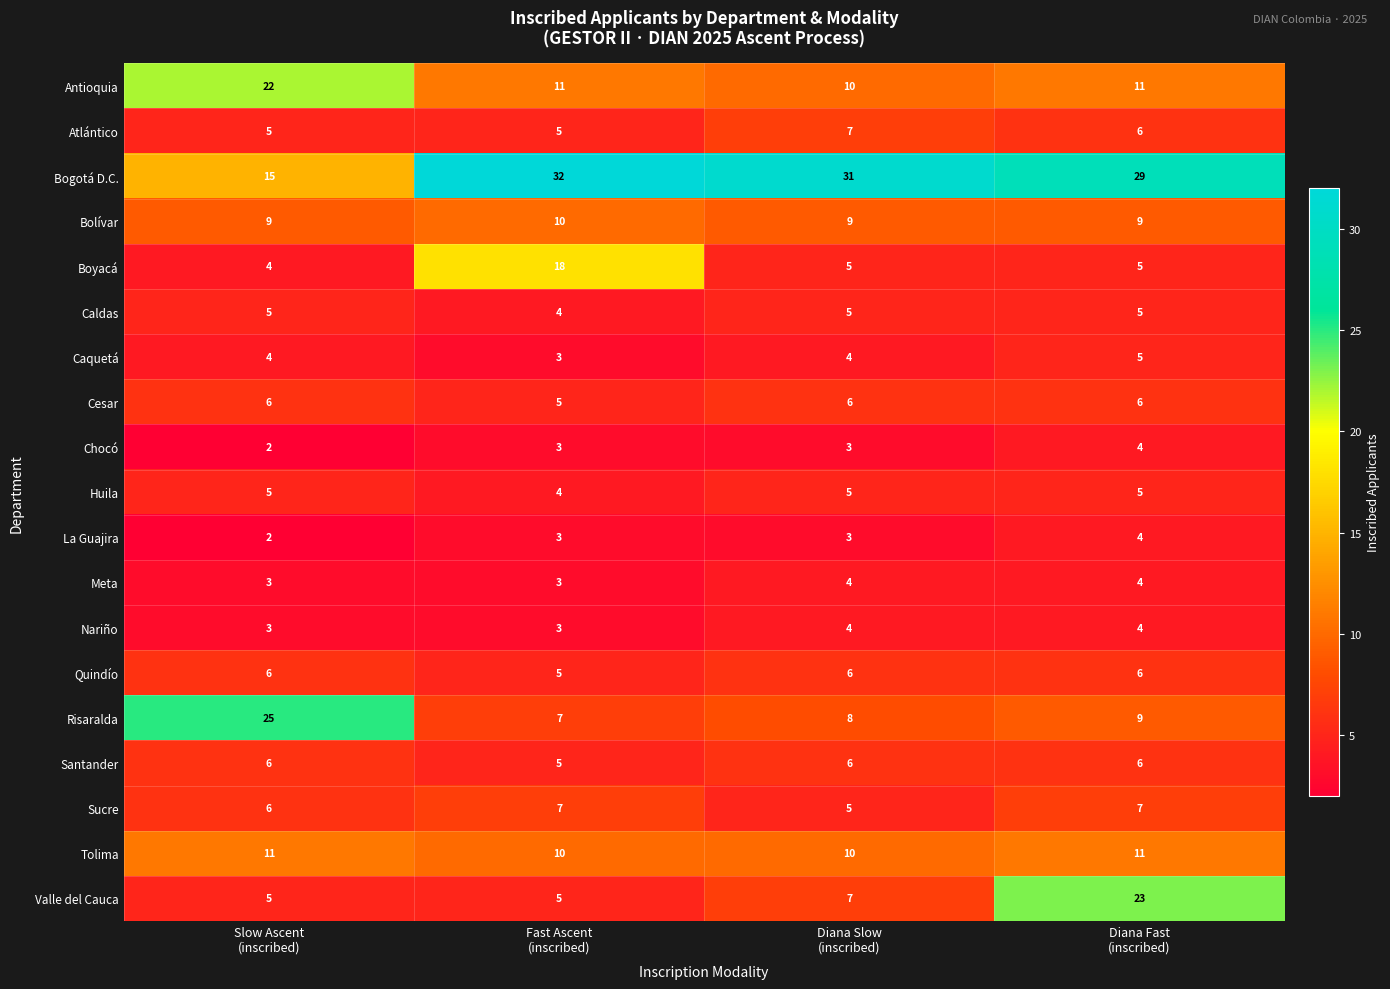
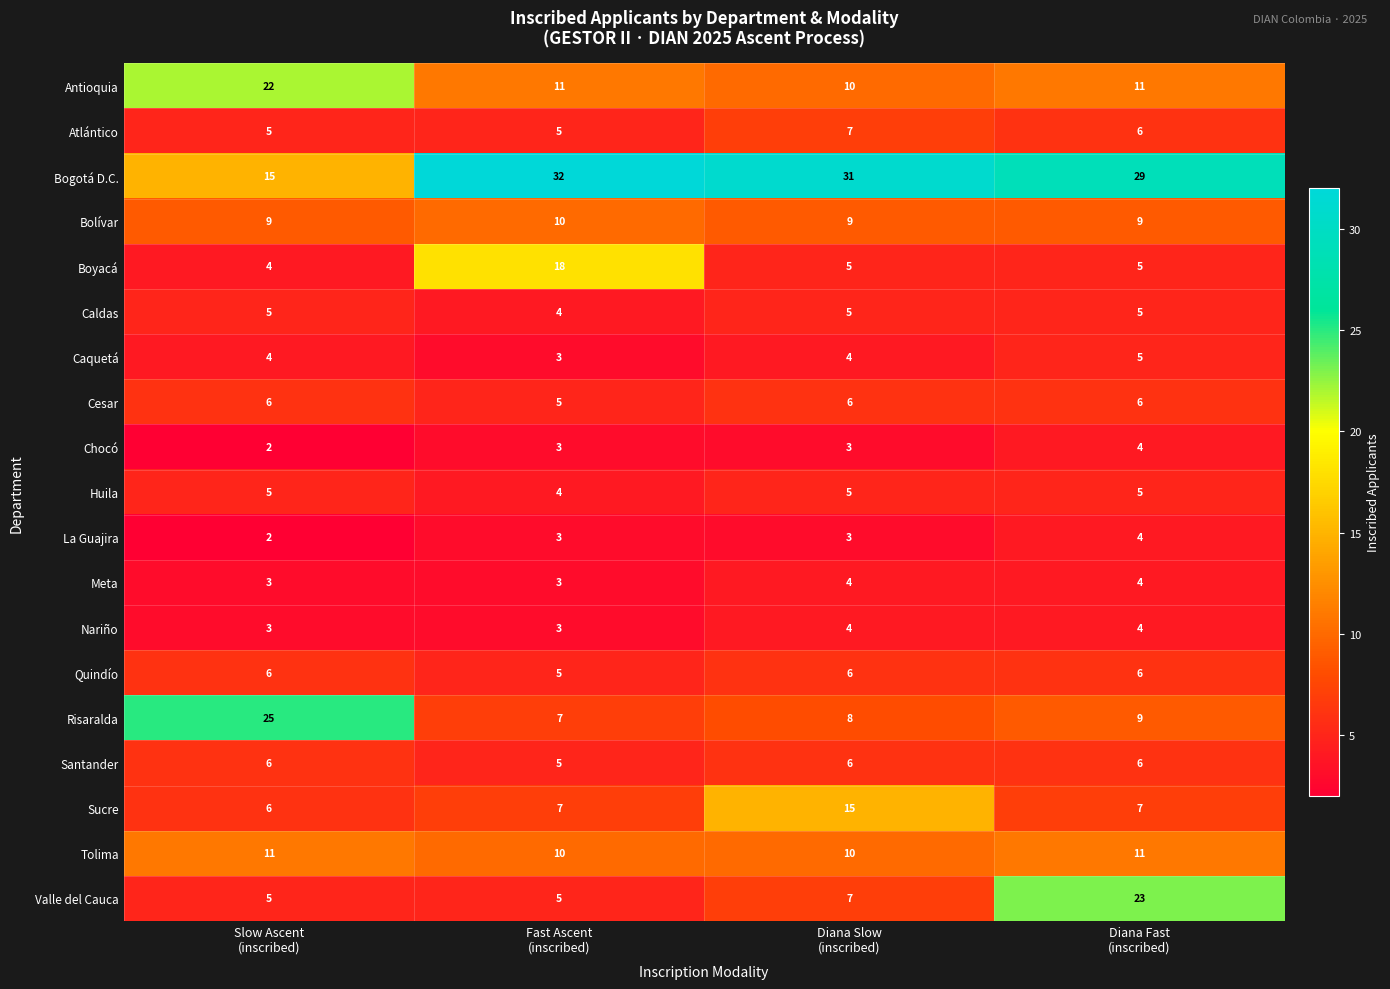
  {
    "Antioquia": {
      "Slow Ascent (inscribed)": 22,
      "Fast Ascent (inscribed)": 11,
      "Diana Slow (inscribed)": 10,
      "Diana Fast (inscribed)": 11
    },
    "Atlántico": {
      "Slow Ascent (inscribed)": 5,
      "Fast Ascent (inscribed)": 5,
      "Diana Slow (inscribed)": 7,
      "Diana Fast (inscribed)": 6
    },
    "Bogotá D.C.": {
      "Slow Ascent (inscribed)": 15,
      "Fast Ascent (inscribed)": 32,
      "Diana Slow (inscribed)": 31,
      "Diana Fast (inscribed)": 29
    },
    "Bolívar": {
      "Slow Ascent (inscribed)": 9,
      "Fast Ascent (inscribed)": 10,
      "Diana Slow (inscribed)": 9,
      "Diana Fast (inscribed)": 9
    },
    "Boyacá": {
      "Slow Ascent (inscribed)": 4,
      "Fast Ascent (inscribed)": 18,
      "Diana Slow (inscribed)": 5,
      "Diana Fast (inscribed)": 5
    },
    "Caldas": {
      "Slow Ascent (inscribed)": 5,
      "Fast Ascent (inscribed)": 4,
      "Diana Slow (inscribed)": 5,
      "Diana Fast (inscribed)": 5
    },
    "Caquetá": {
      "Slow Ascent (inscribed)": 4,
      "Fast Ascent (inscribed)": 3,
      "Diana Slow (inscribed)": 4,
      "Diana Fast (inscribed)": 5
    },
    "Cesar": {
      "Slow Ascent (inscribed)": 6,
      "Fast Ascent (inscribed)": 5,
      "Diana Slow (inscribed)": 6,
      "Diana Fast (inscribed)": 6
    },
    "Chocó": {
      "Slow Ascent (inscribed)": 2,
      "Fast Ascent (inscribed)": 3,
      "Diana Slow (inscribed)": 3,
      "Diana Fast (inscribed)": 4
    },
    "Huila": {
      "Slow Ascent (inscribed)": 5,
      "Fast Ascent (inscribed)": 4,
      "Diana Slow (inscribed)": 5,
      "Diana Fast (inscribed)": 5
    },
    "La Guajira": {
      "Slow Ascent (inscribed)": 2,
      "Fast Ascent (inscribed)": 3,
      "Diana Slow (inscribed)": 3,
      "Diana Fast (inscribed)": 4
    },
    "Meta": {
      "Slow Ascent (inscribed)": 3,
      "Fast Ascent (inscribed)": 3,
      "Diana Slow (inscribed)": 4,
      "Diana Fast (inscribed)": 4
    },
    "Nariño": {
      "Slow Ascent (inscribed)": 3,
      "Fast Ascent (inscribed)": 3,
      "Diana Slow (inscribed)": 4,
      "Diana Fast (inscribed)": 4
    },
    "Quindío": {
      "Slow Ascent (inscribed)": 6,
      "Fast Ascent (inscribed)": 5,
      "Diana Slow (inscribed)": 6,
      "Diana Fast (inscribed)": 6
    },
    "Risaralda": {
      "Slow Ascent (inscribed)": 25,
      "Fast Ascent (inscribed)": 7,
      "Diana Slow (inscribed)": 8,
      "Diana Fast (inscribed)": 9
    },
    "Santander": {
      "Slow Ascent (inscribed)": 6,
      "Fast Ascent (inscribed)": 5,
      "Diana Slow (inscribed)": 6,
      "Diana Fast (inscribed)": 6
    },
    "Sucre": {
      "Slow Ascent (inscribed)": 6,
      "Fast Ascent (inscribed)": 7,
-     "Diana Slow (inscribed)": 5,
+     "Diana Slow (inscribed)": 15,
      "Diana Fast (inscribed)": 7
    },
    "Tolima": {
      "Slow Ascent (inscribed)": 11,
      "Fast Ascent (inscribed)": 10,
      "Diana Slow (inscribed)": 10,
      "Diana Fast (inscribed)": 11
    },
    "Valle del Cauca": {
      "Slow Ascent (inscribed)": 5,
      "Fast Ascent (inscribed)": 5,
      "Diana Slow (inscribed)": 7,
      "Diana Fast (inscribed)": 23
    }
  }
